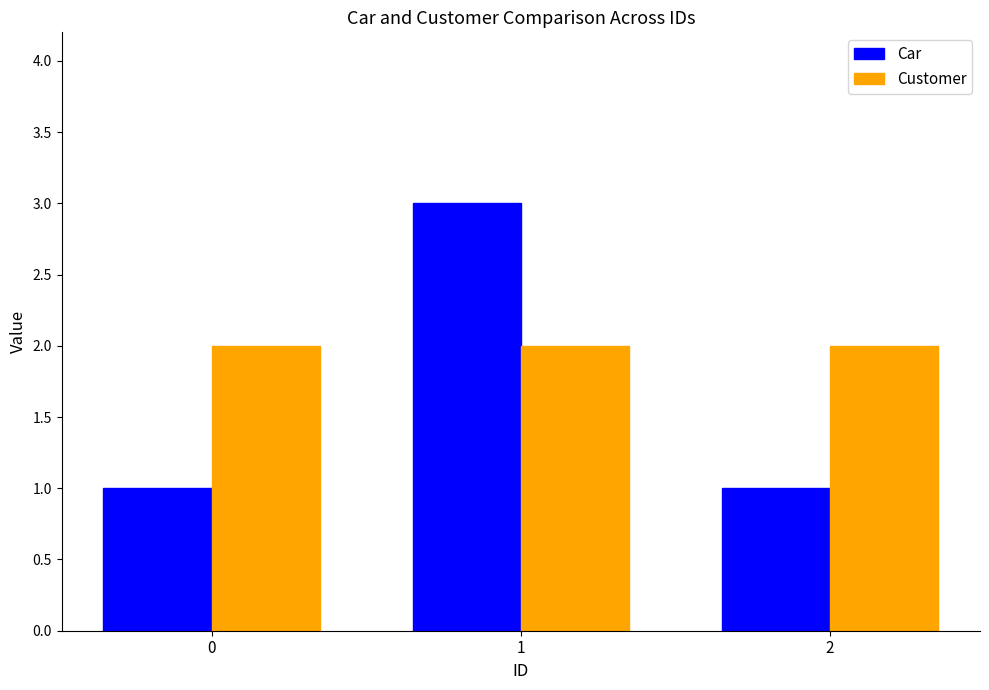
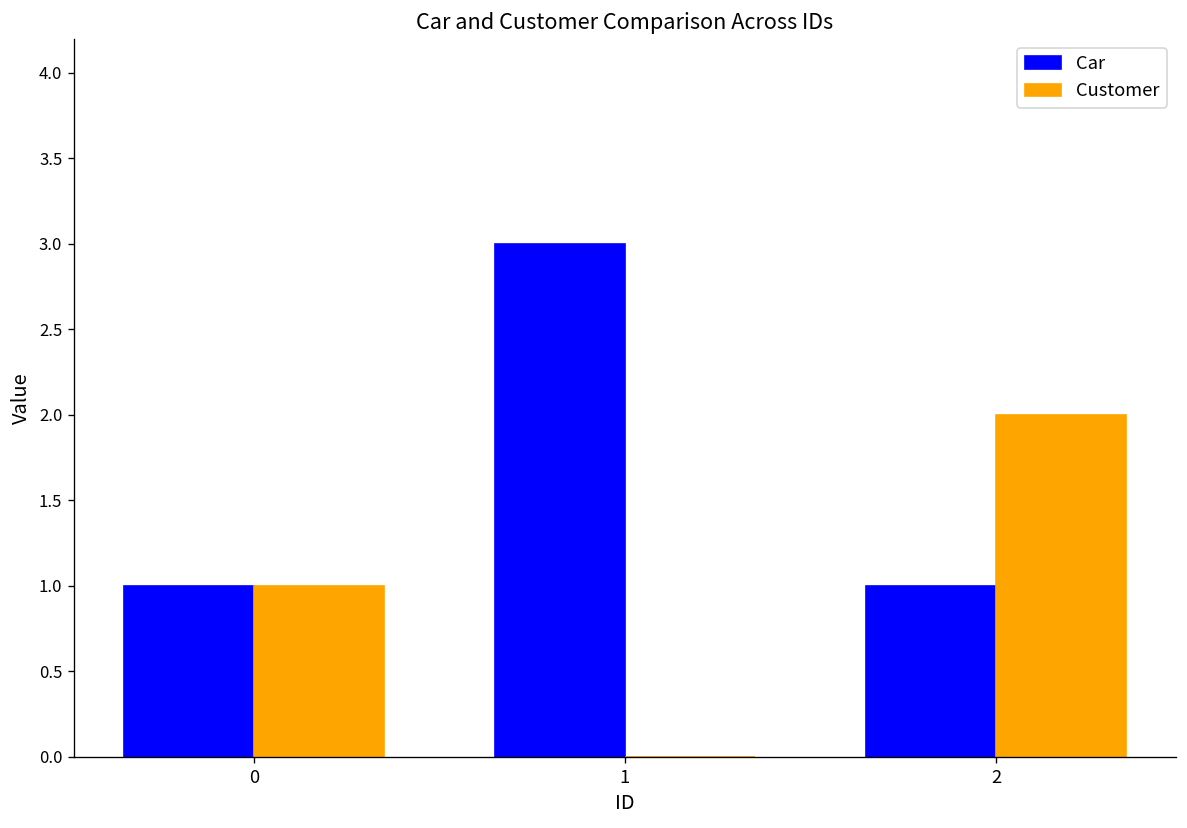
  {
    "Car": {
      "0": 1,
      "1": 3,
      "2": 1
    },
    "Customer": {
-     "0": 2,
-     "1": 2,
+     "0": 1,
+     "1": 0,
      "2": 2
    }
  }
